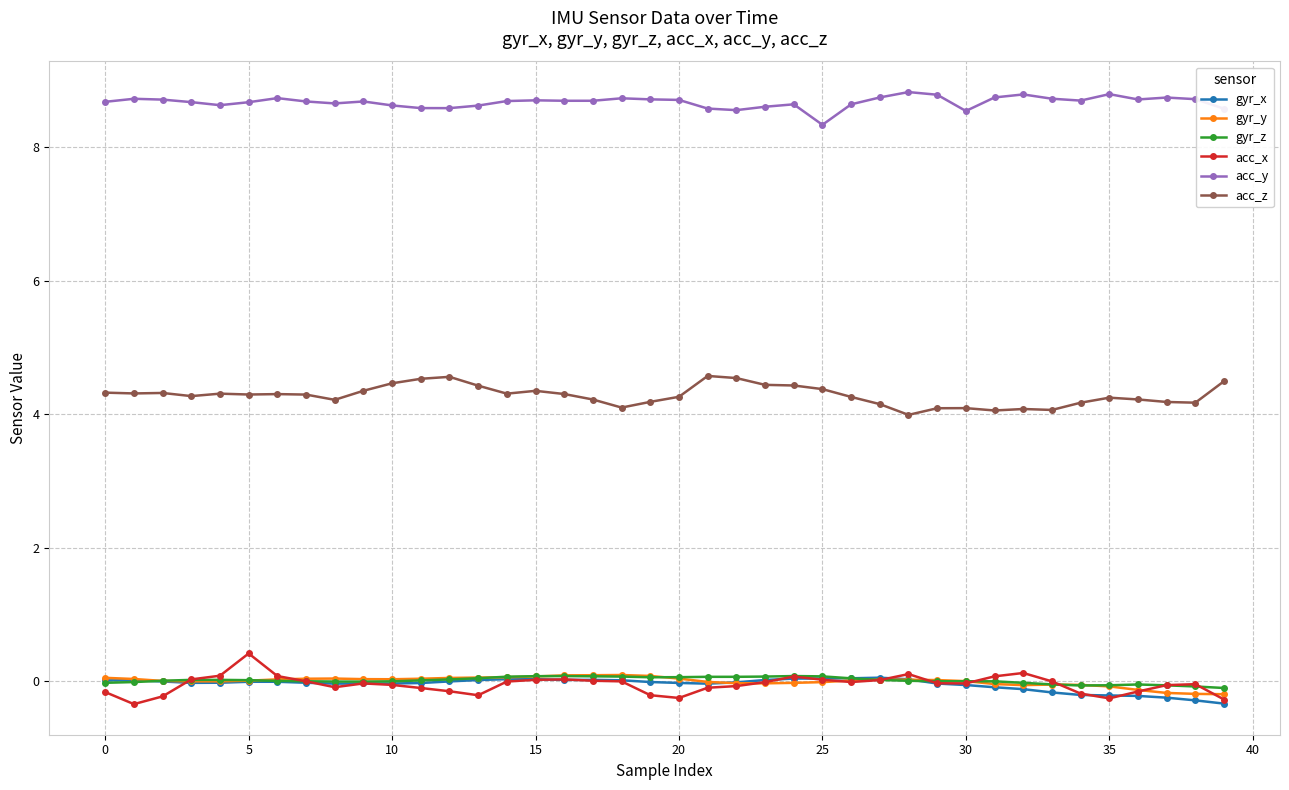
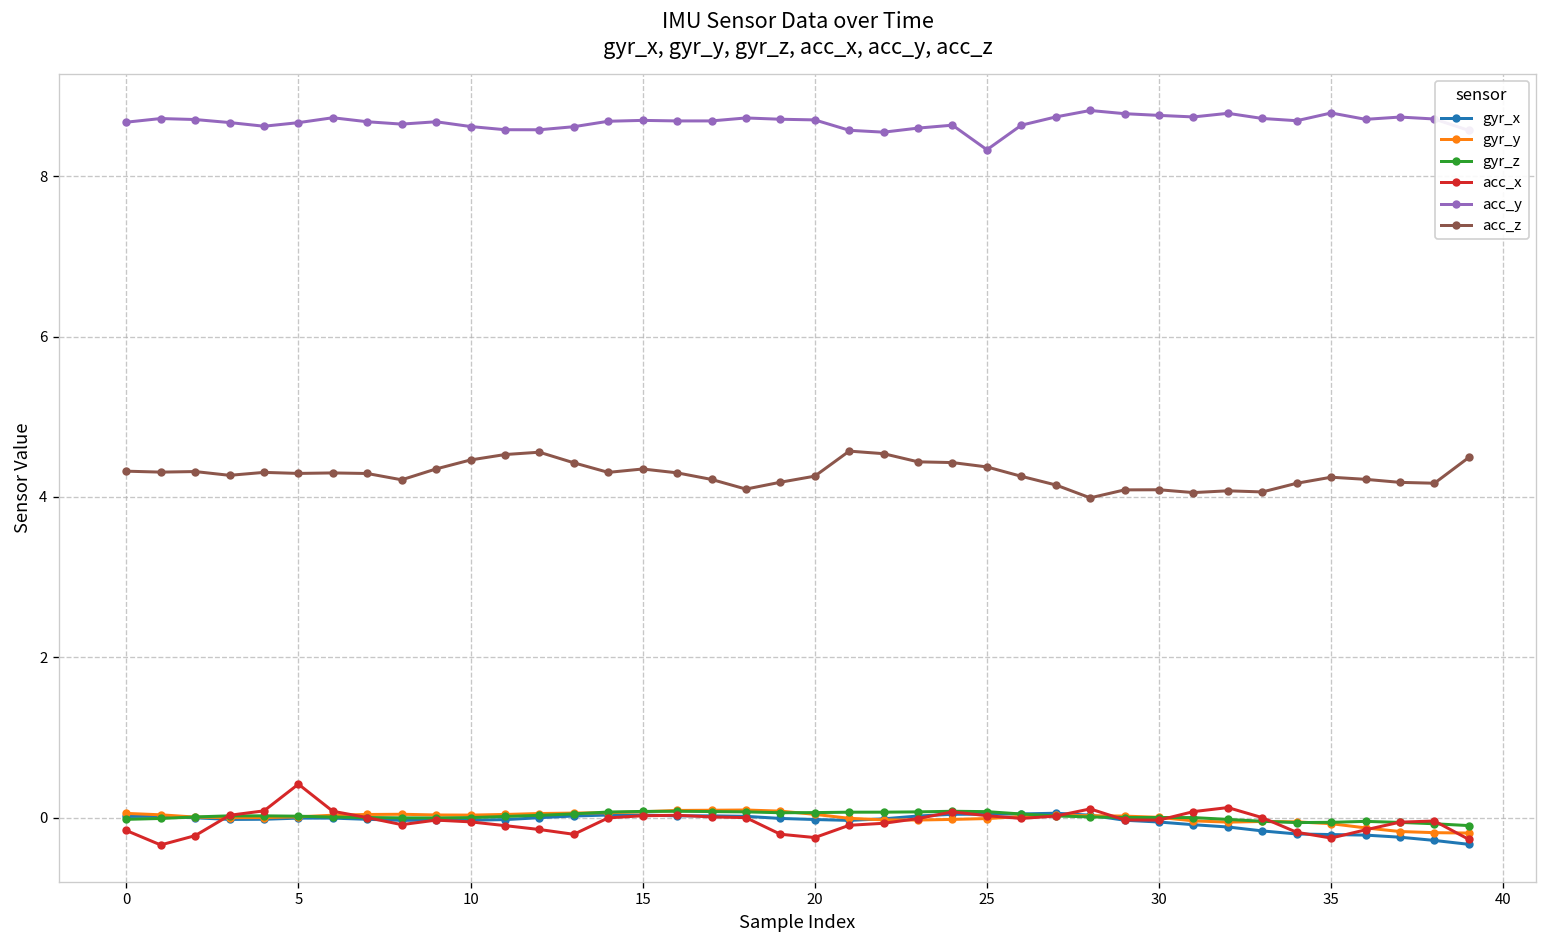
  {
    "gyr_x": {
      "20": 0.0,
      "35": -0.2
    },
    "gyr_y": {
      "0": 0.1
    },
    "acc_x": {
      "0": -0.2,
      "5": 0.4,
      "20": -0.2,
      "35": -0.3
    },
    "acc_y": {
      "0": 8.7,
      "5": 8.7,
      "10": 8.6,
      "15": 8.7,
      "20": 8.7,
      "25": 8.3,
-     "30": 8.5,
+     "30": 8.8,
      "35": 8.8
    },
    "acc_z": {
      "0": 4.3,
      "5": 4.3,
      "10": 4.5,
      "15": 4.3,
      "20": 4.3,
      "25": 4.4,
      "30": 4.1,
      "35": 4.2
    }
  }
